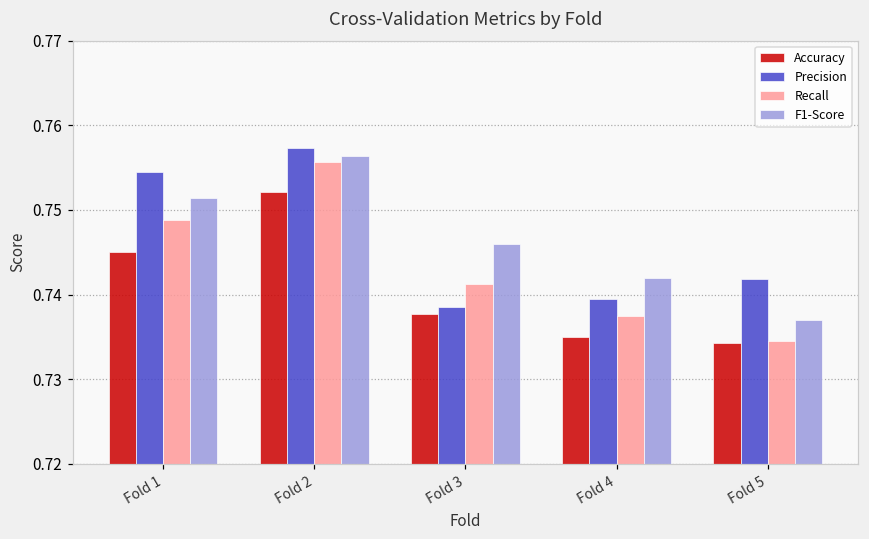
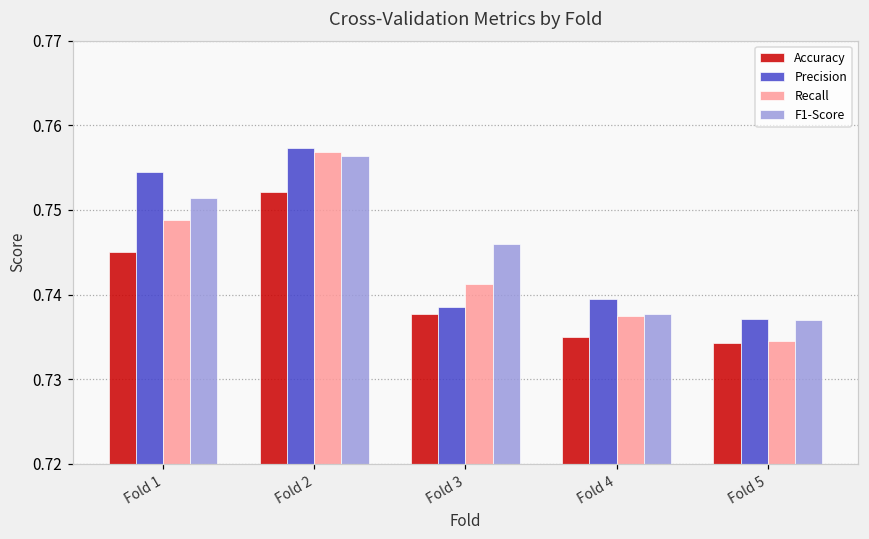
  {
    "Accuracy": {
      "Fold 1": 0.745,
      "Fold 2": 0.752,
      "Fold 3": 0.738,
      "Fold 4": 0.735,
      "Fold 5": 0.734
    },
    "Precision": {
      "Fold 1": 0.755,
      "Fold 2": 0.757,
      "Fold 3": 0.739,
      "Fold 4": 0.739,
-     "Fold 5": 0.742
+     "Fold 5": 0.737
    },
    "Recall": {
      "Fold 1": 0.749,
-     "Fold 2": 0.756,
+     "Fold 2": 0.757,
      "Fold 3": 0.741,
      "Fold 4": 0.737,
      "Fold 5": 0.734
    },
    "F1-Score": {
      "Fold 1": 0.751,
      "Fold 2": 0.756,
      "Fold 3": 0.746,
-     "Fold 4": 0.742,
+     "Fold 4": 0.738,
      "Fold 5": 0.737
    }
  }
